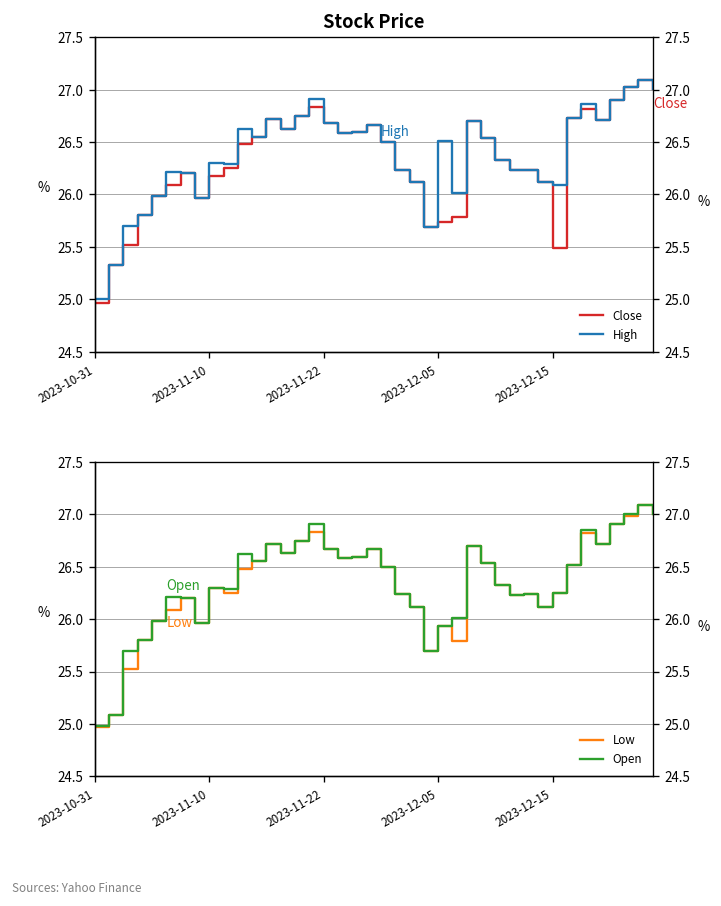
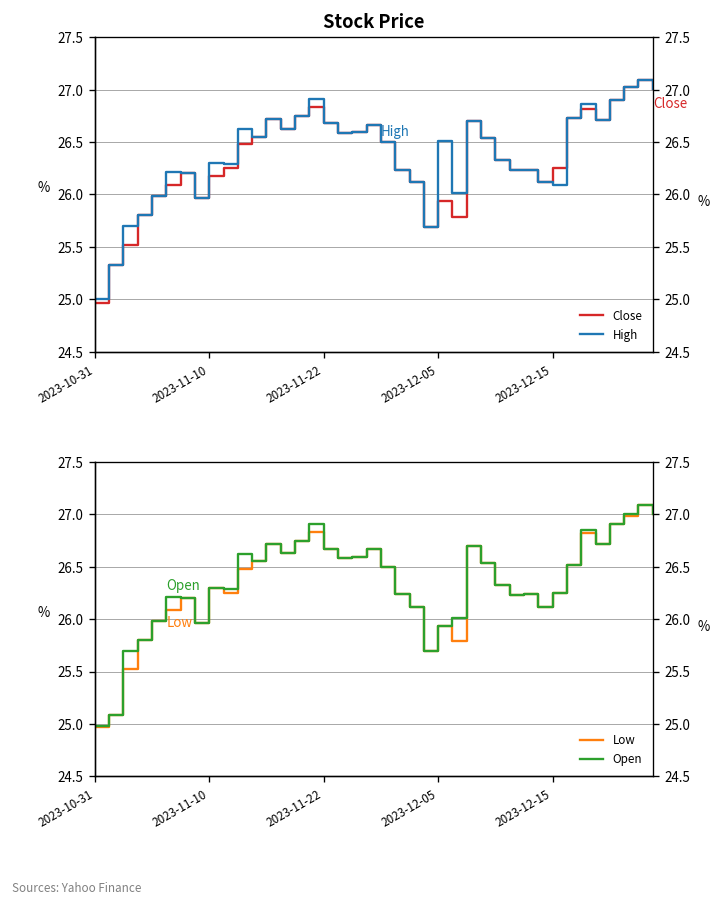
  {
    "Stock Price": {
      "Close": {
        "2023-10-31": 25.0,
        "2023-11-10": 26.2,
-       "2023-12-05": 25.7,
-       "2023-12-15": 25.5
+       "2023-12-05": 25.9,
+       "2023-12-15": 26.3
      },
      "High": {
        "2023-10-31": 25.0,
        "2023-11-10": 26.3,
        "2023-12-05": 26.5,
        "2023-12-15": 26.1
      }
    }
  }
